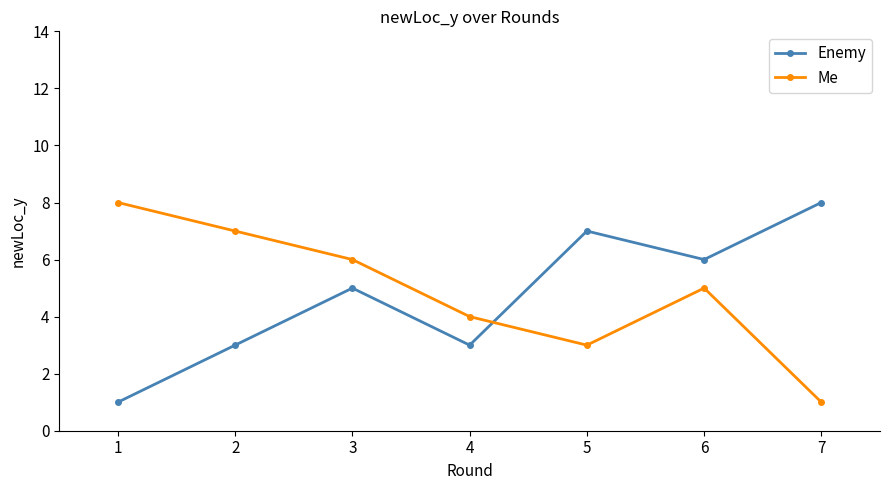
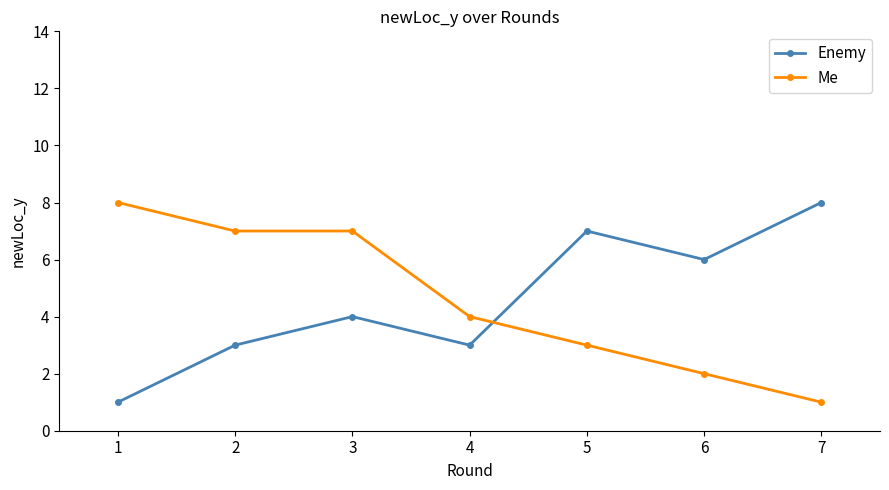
  {
    "Enemy": {
      "1": 1,
      "2": 3,
-     "3": 5,
+     "3": 4,
      "4": 3,
      "5": 7,
      "6": 6,
      "7": 8
    },
    "Me": {
      "1": 8,
      "2": 7,
-     "3": 6,
+     "3": 7,
      "4": 4,
      "5": 3,
-     "6": 5,
+     "6": 2,
      "7": 1
    }
  }
